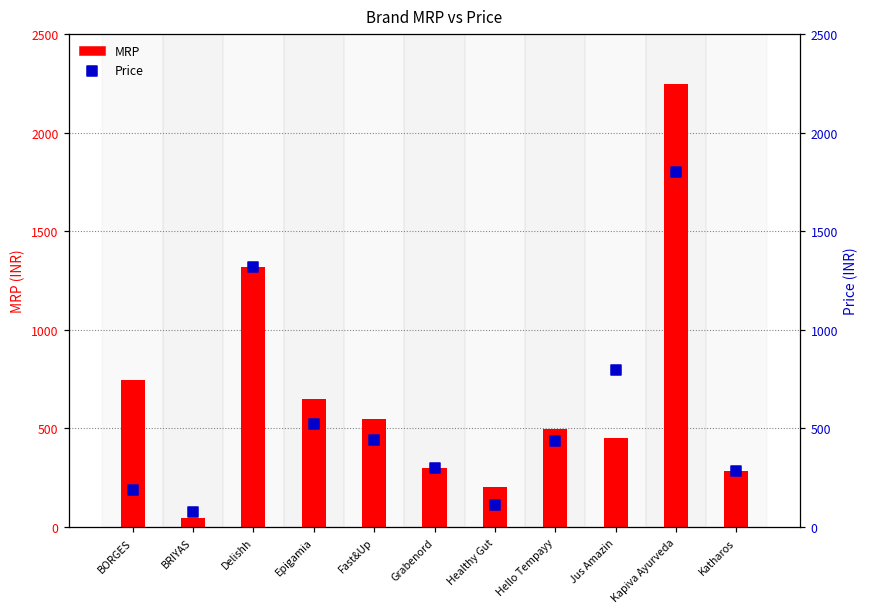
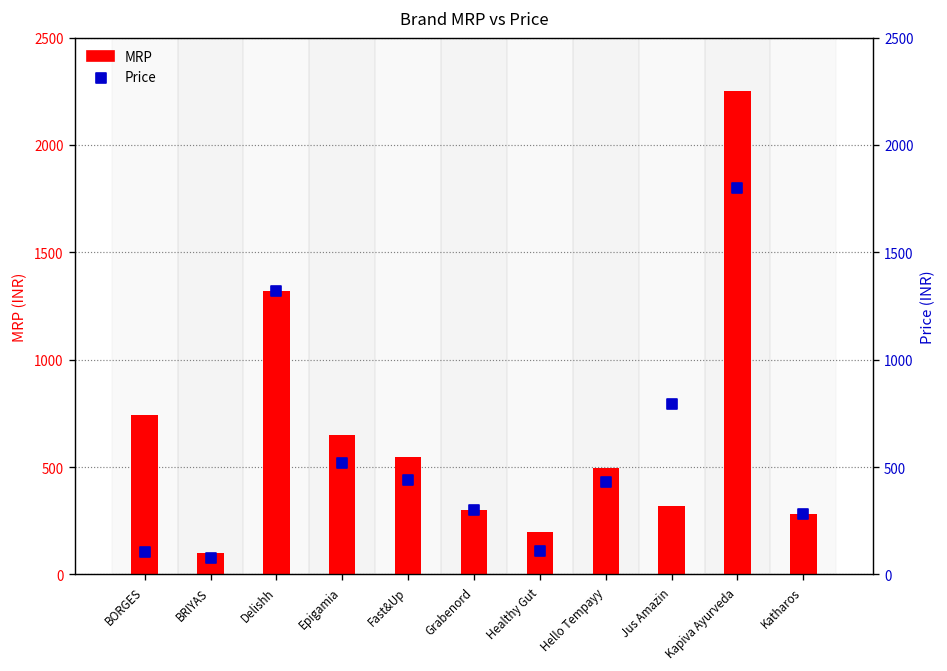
  {
    "Price": {
-     "BORGES": 190
+     "BORGES": 100
    },
    "MRP": {
      "BORGES": 740,
-     "BRIYAS": 40,
+     "BRIYAS": 100,
      "Delishh": 1320,
      "Epigamia": 650,
      "Fast&Up": 550,
      "Grabenord": 300,
      "Healthy Gut": 200,
      "Hello Tempayy": 500,
-     "Jus Amazin": 450,
+     "Jus Amazin": 320,
      "Kapiva Ayurveda": 2250,
      "Katharos": 280
    }
  }
